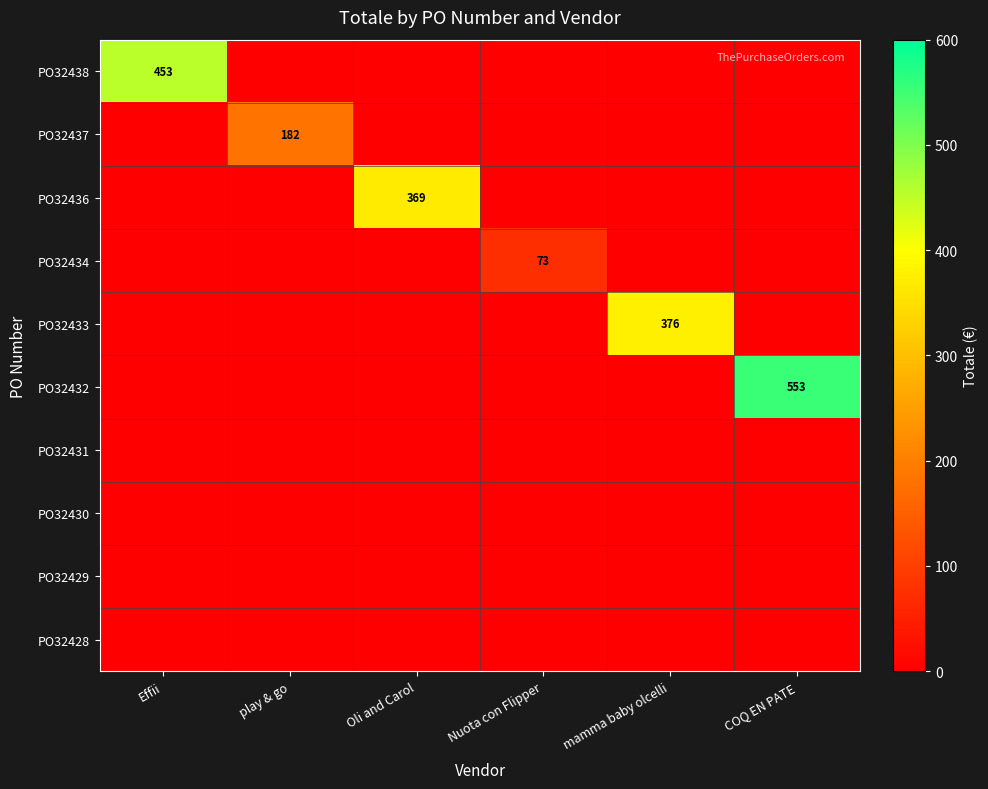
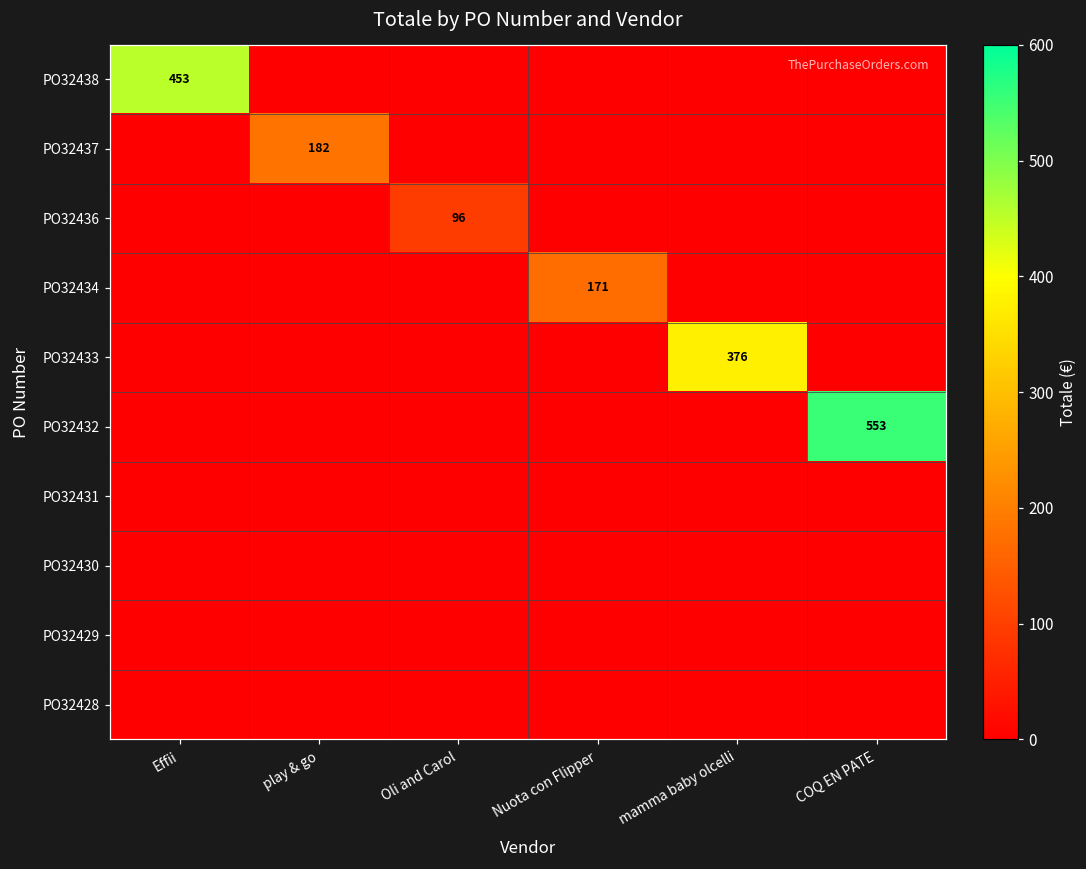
  {
    "PO32438": {
      "Effii": 453
    },
    "PO32437": {
      "play & go": 182
    },
    "PO32436": {
-     "Oli and Carol": 369
+     "Oli and Carol": 96
    },
    "PO32434": {
-     "Nuota con Flipper": 73
+     "Nuota con Flipper": 171
    },
    "PO32433": {
      "mamma baby olcelli": 376
    },
    "PO32432": {
      "COQ EN PATE": 553
    }
  }
